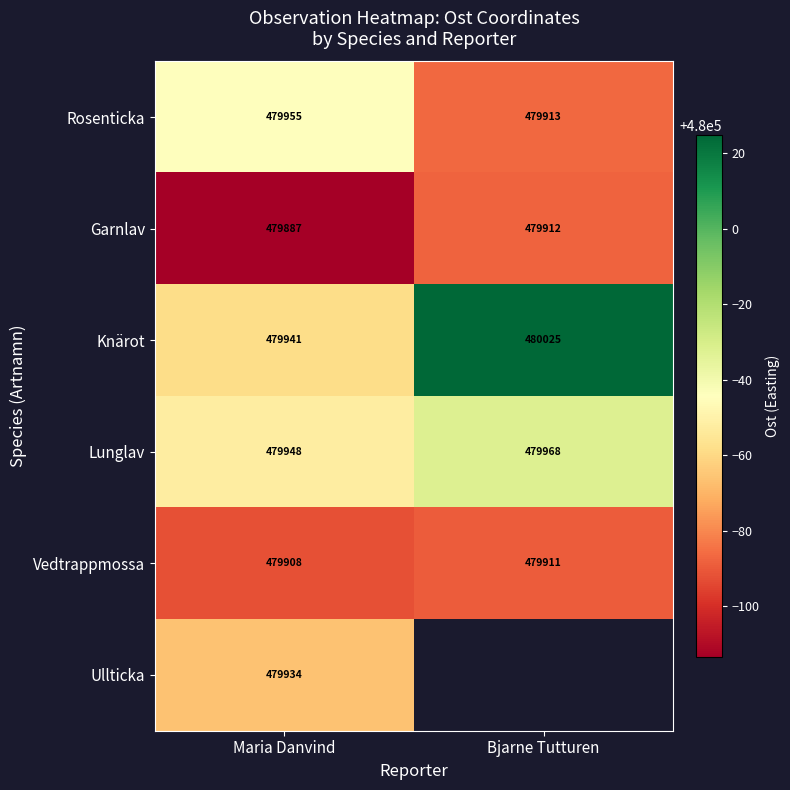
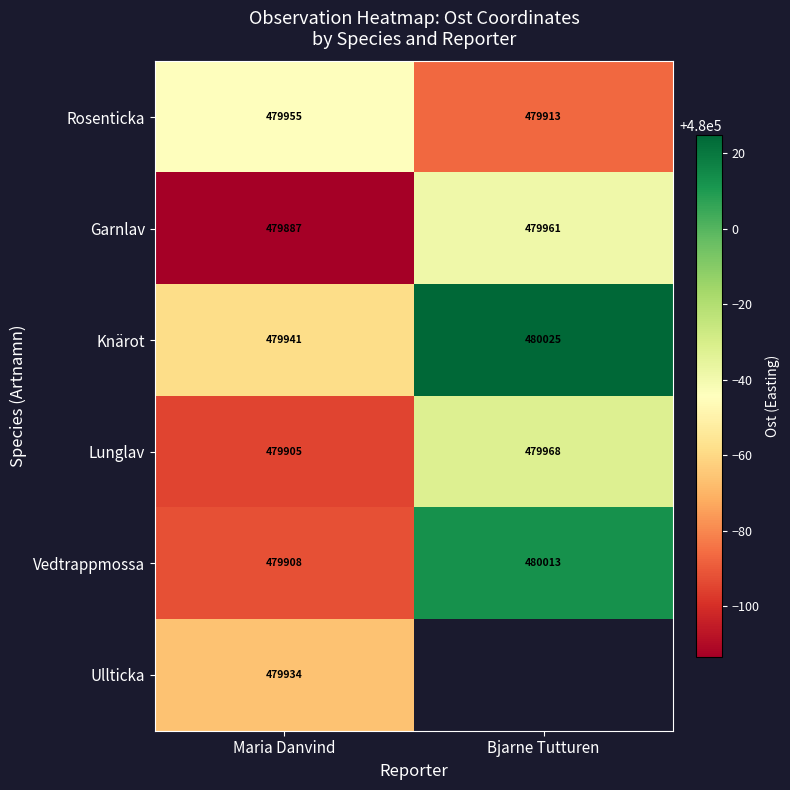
  {
    "Rosenticka": {
      "Maria Danvind": 479955,
      "Bjarne Tutturen": 479913
    },
    "Garnlav": {
      "Maria Danvind": 479887,
-     "Bjarne Tutturen": 479912
+     "Bjarne Tutturen": 479961
    },
    "Knärot": {
      "Maria Danvind": 479941,
      "Bjarne Tutturen": 480025
    },
    "Lunglav": {
-     "Maria Danvind": 479948,
+     "Maria Danvind": 479905,
      "Bjarne Tutturen": 479968
    },
    "Vedtrappmossa": {
      "Maria Danvind": 479908,
-     "Bjarne Tutturen": 479911
+     "Bjarne Tutturen": 480013
    },
    "Ullticka": {
      "Maria Danvind": 479934
    }
  }
